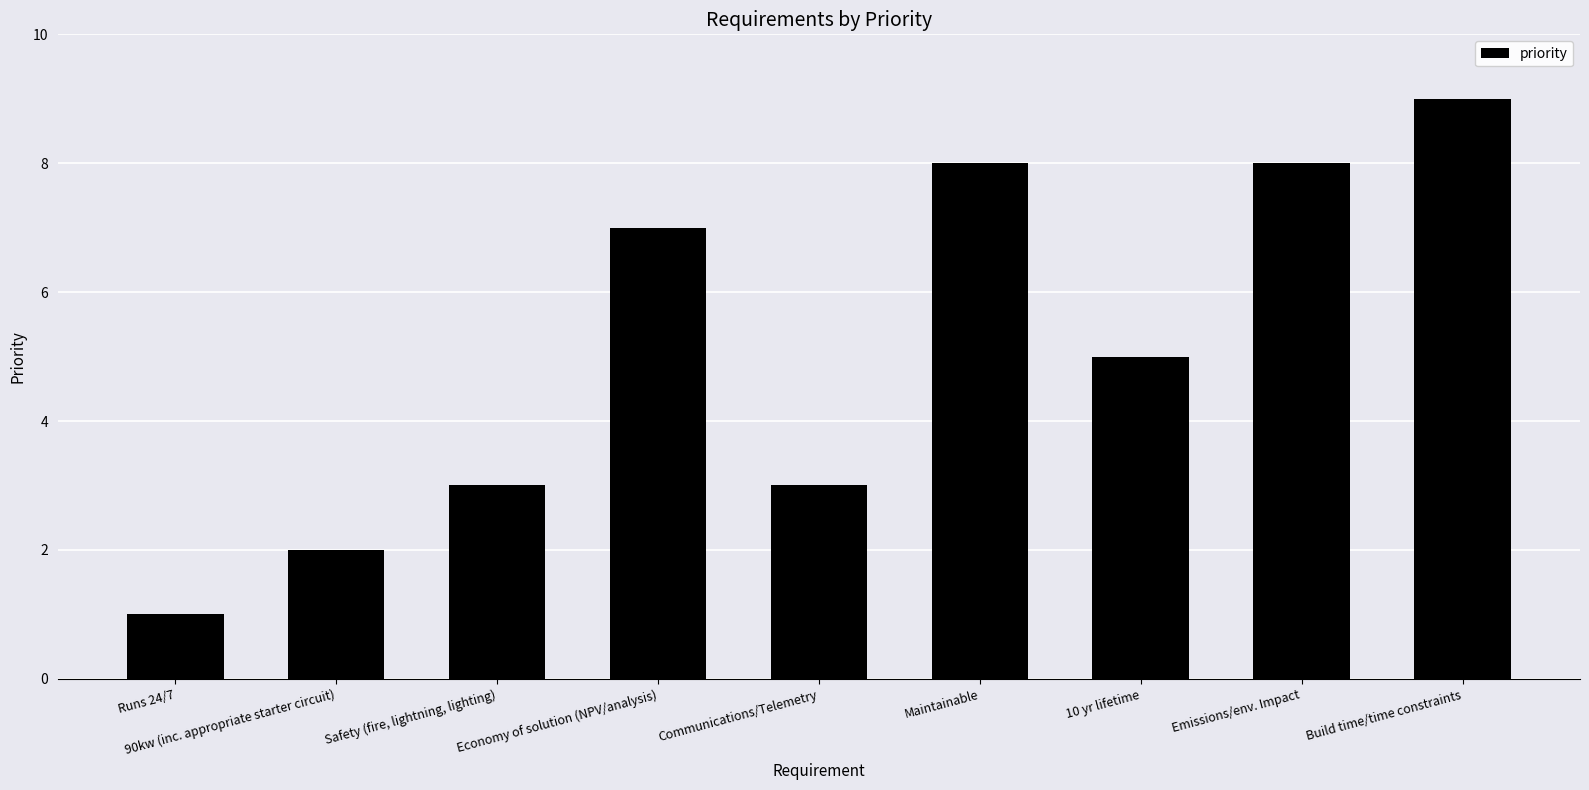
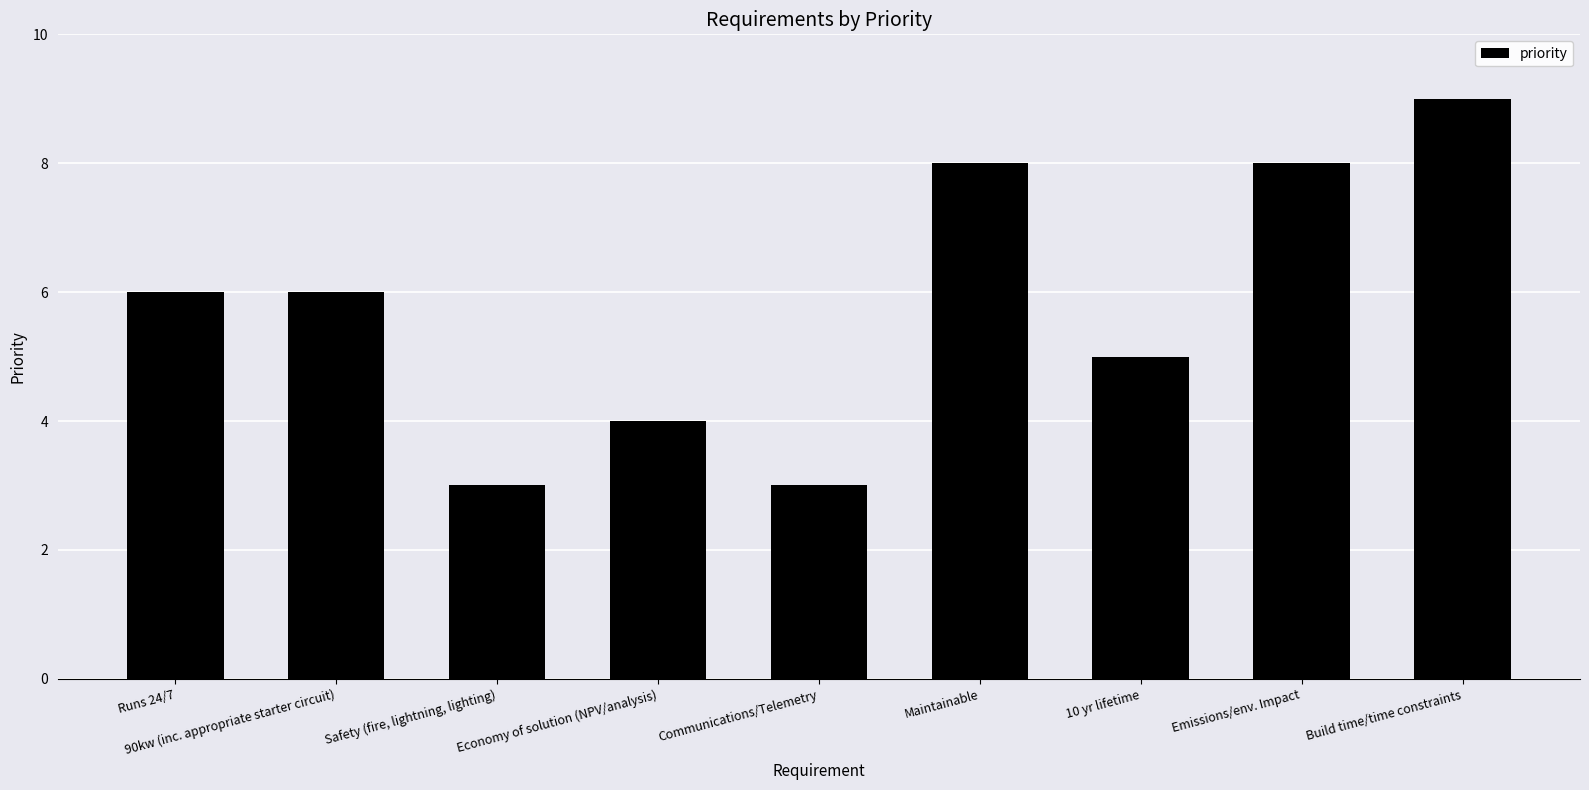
  {
-   "Runs 24/7": 1,
-   "90kw (inc. appropriate starter circuit)": 2,
+   "Runs 24/7": 6,
+   "90kw (inc. appropriate starter circuit)": 6,
    "Safety (fire, lightning, lighting)": 3,
-   "Economy of solution (NPV/analysis)": 7,
+   "Economy of solution (NPV/analysis)": 4,
    "Communications/Telemetry": 3,
    "Maintainable": 8,
    "10 yr lifetime": 5,
    "Emissions/env. Impact": 8,
    "Build time/time constraints": 9
  }
